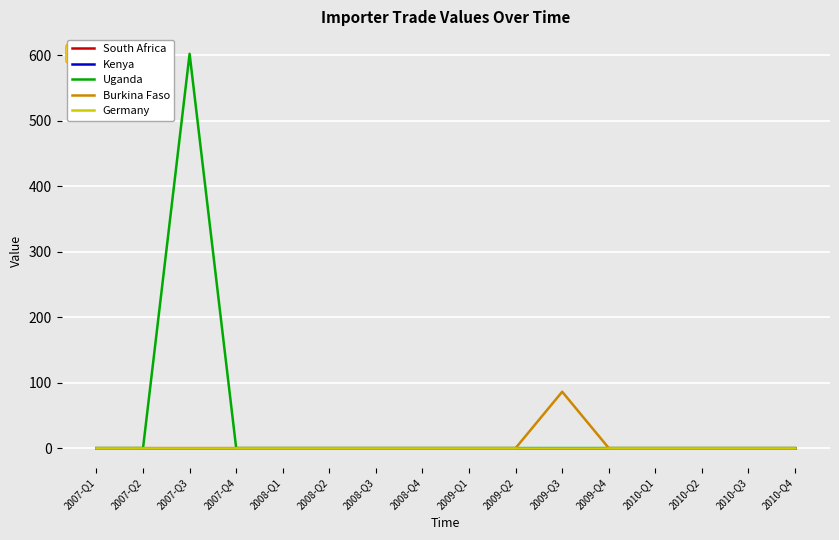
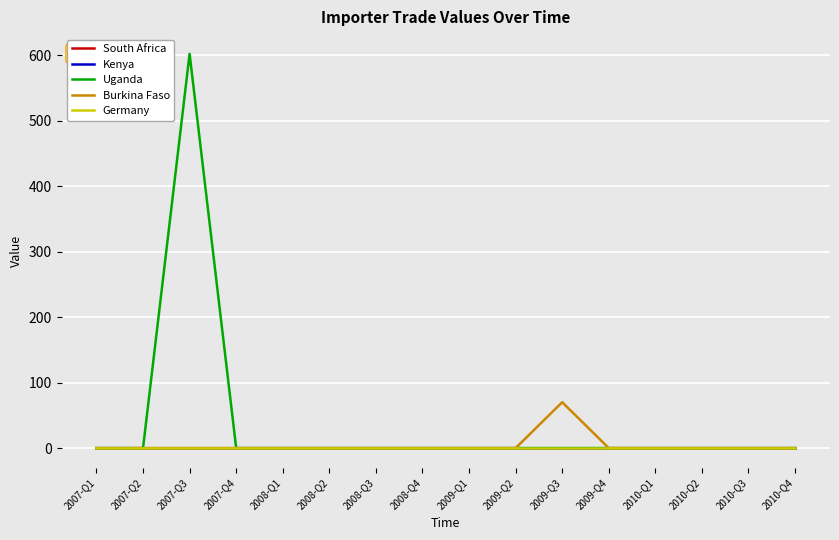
  {
    "Uganda": {
      "2007-Q3": 600
    },
    "Burkina Faso": {
-     "2009-Q3": 90
+     "2009-Q3": 70
    }
  }
